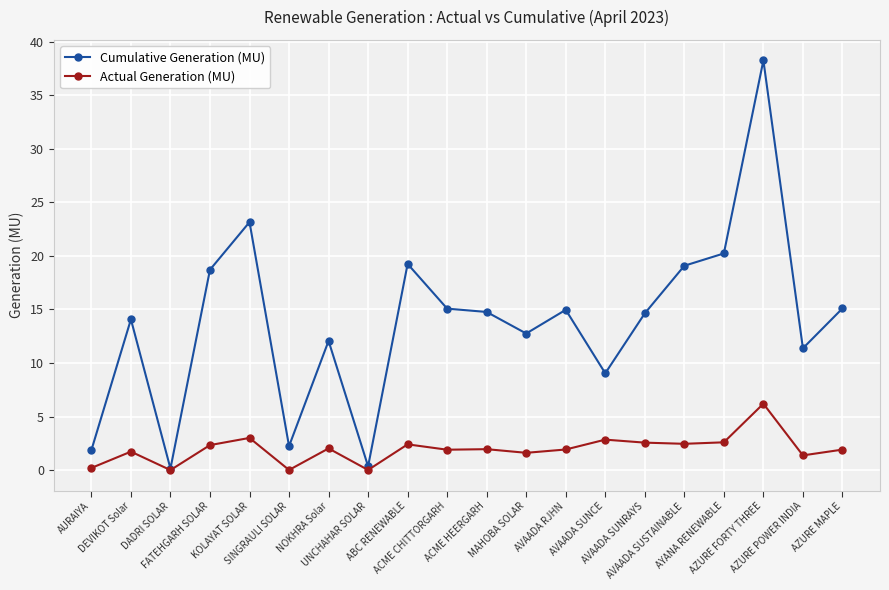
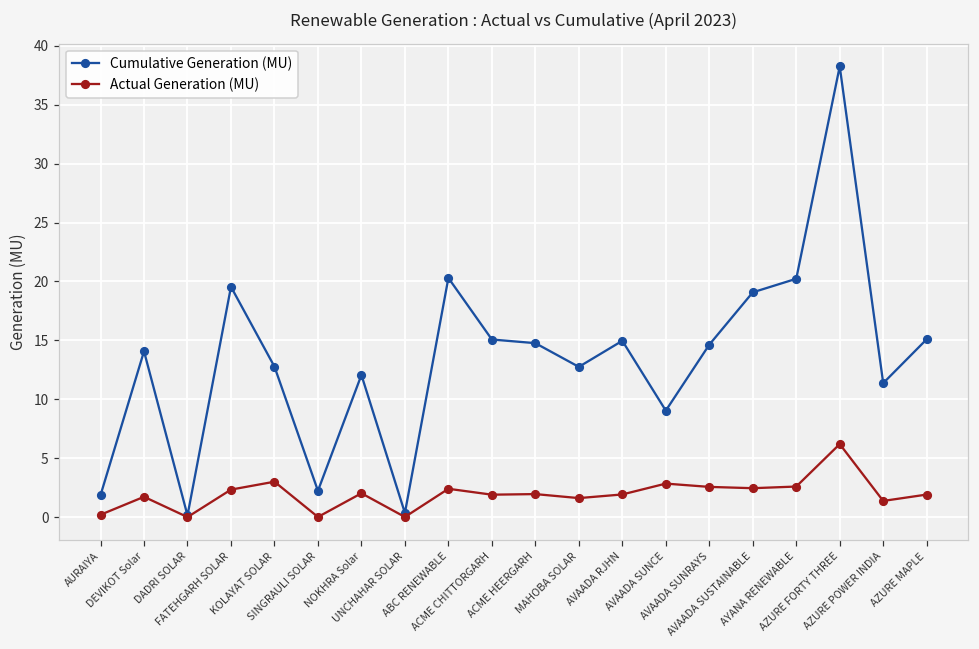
  {
    "Cumulative Generation (MU)": {
      "AURAIYA": 1.9,
      "DEVIKOT Solar": 14.1,
-     "FATEHGARH SOLAR": 18.7,
-     "KOLAYAT SOLAR": 23.2,
+     "FATEHGARH SOLAR": 19.6,
+     "KOLAYAT SOLAR": 12.8,
      "SINGRAULI SOLAR": 2.3,
      "NOKHRA Solar": 12.1,
      "UNCHAHAR SOLAR": 0.4,
-     "ABC RENEWABLE": 19.3,
+     "ABC RENEWABLE": 20.3,
      "ACME CHITTORGARH": 15.1,
      "ACME HEERGARH": 14.8,
      "MAHOBA SOLAR": 12.8,
      "AVAADA RJHN": 15.0,
      "AVAADA SUNCE": 9.1,
      "AVAADA SUNRAYS": 14.6,
      "AVAADA SUSTAINABLE": 19.1,
      "AYANA RENEWABLE": 20.2,
      "AZURE FORTY THREE": 38.2,
      "AZURE POWER INDIA": 11.4,
      "AZURE MAPLE": 15.1
    },
    "Actual Generation (MU)": {
      "AURAIYA": 0.2,
      "DEVIKOT Solar": 1.7,
      "FATEHGARH SOLAR": 2.4,
      "KOLAYAT SOLAR": 3.0,
      "SINGRAULI SOLAR": 0.0,
      "NOKHRA Solar": 2.0,
      "UNCHAHAR SOLAR": 0.0,
      "ABC RENEWABLE": 2.4,
      "ACME CHITTORGARH": 1.9,
      "ACME HEERGARH": 2.0,
      "MAHOBA SOLAR": 1.6,
      "AVAADA RJHN": 1.9,
      "AVAADA SUNCE": 2.9,
      "AVAADA SUNRAYS": 2.6,
      "AVAADA SUSTAINABLE": 2.5,
      "AYANA RENEWABLE": 2.6,
      "AZURE FORTY THREE": 6.2,
      "AZURE POWER INDIA": 1.4,
      "AZURE MAPLE": 1.9
    }
  }
